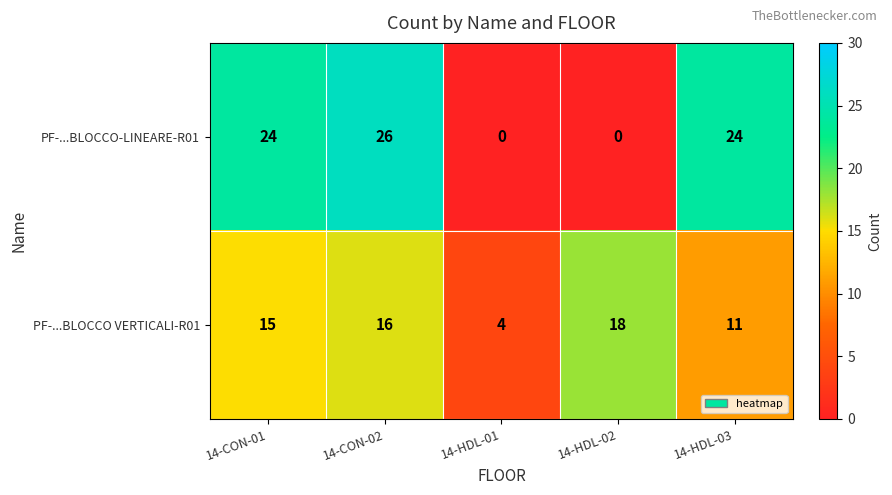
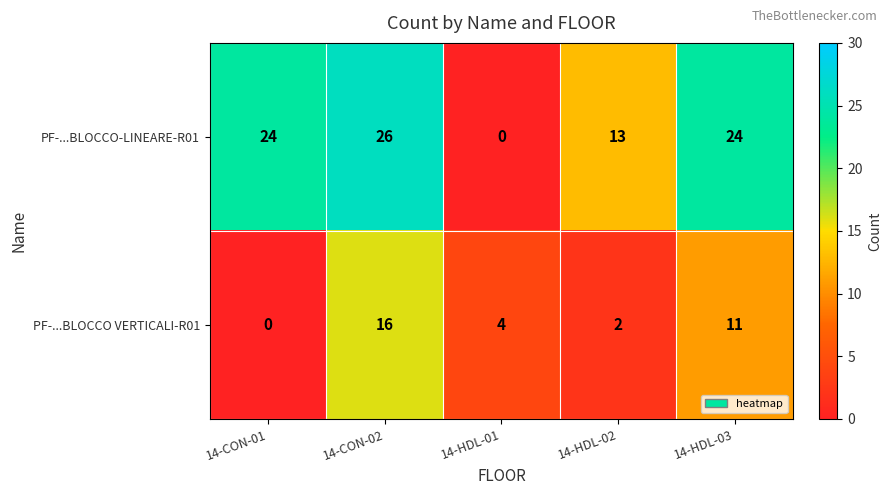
  {
    "PF-...BLOCCO-LINEARE-R01": {
      "14-CON-01": 24,
      "14-CON-02": 26,
      "14-HDL-01": 0,
-     "14-HDL-02": 0,
+     "14-HDL-02": 13,
      "14-HDL-03": 24
    },
    "PF-...BLOCCO VERTICALI-R01": {
-     "14-CON-01": 15,
+     "14-CON-01": 0,
      "14-CON-02": 16,
      "14-HDL-01": 4,
-     "14-HDL-02": 18,
+     "14-HDL-02": 2,
      "14-HDL-03": 11
    }
  }
